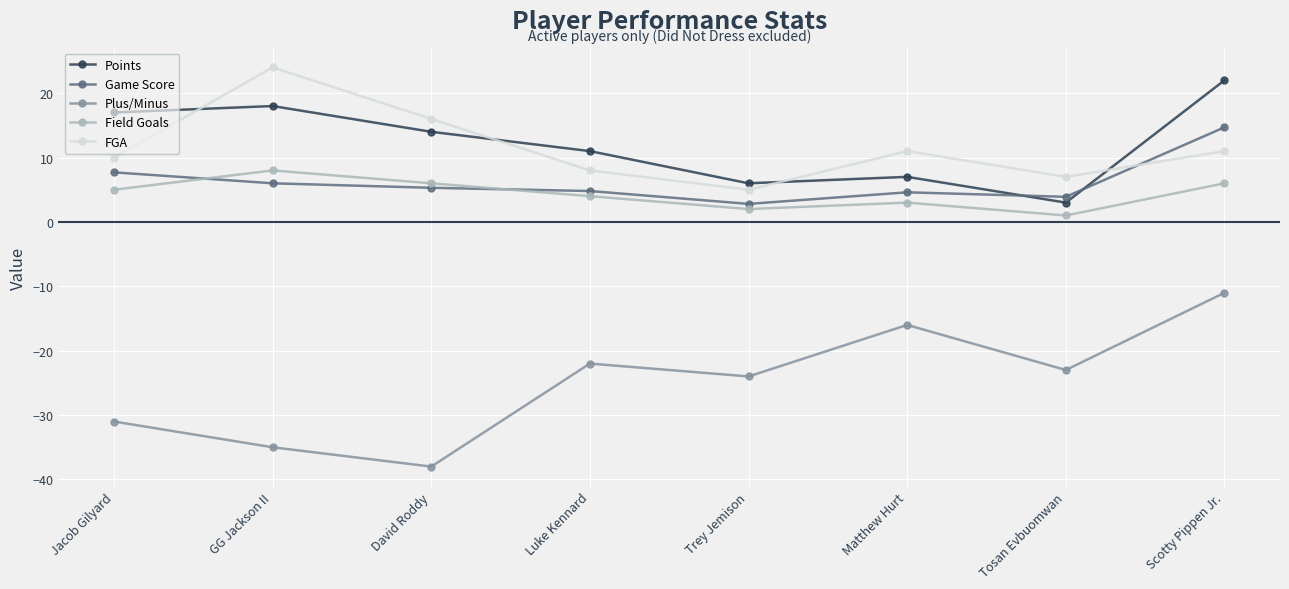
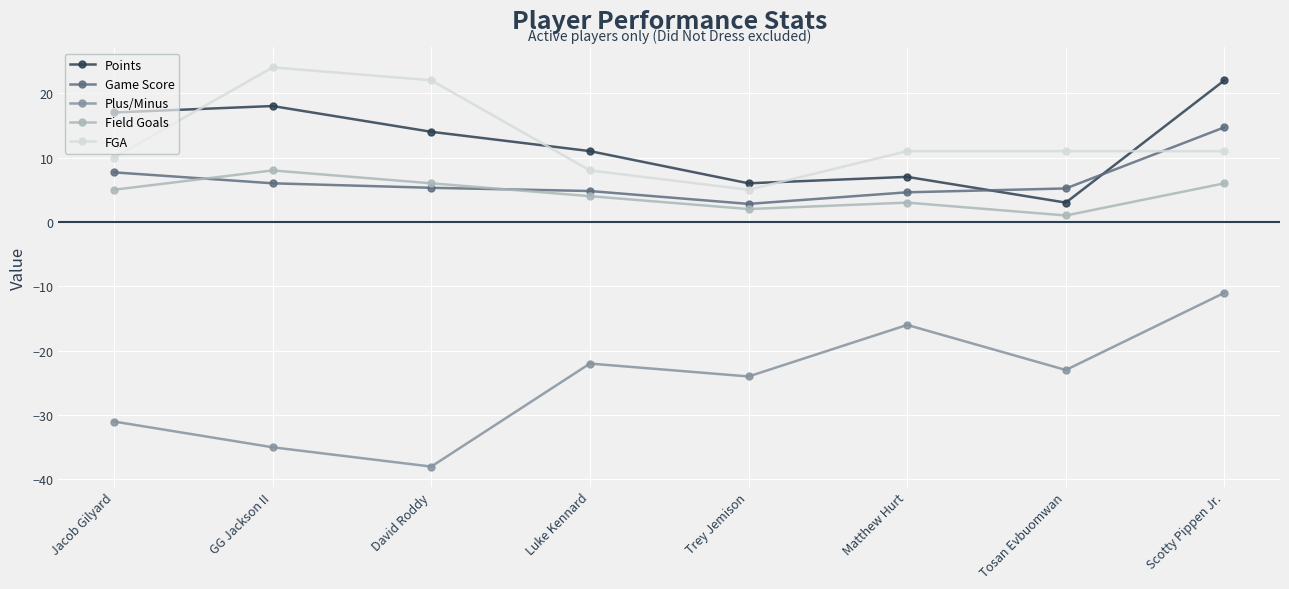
  {
    "Points": {
      "GG Jackson II": 18,
      "David Roddy": 14,
      "Luke Kennard": 11,
      "Trey Jemison": 6,
      "Matthew Hurt": 7,
      "Tosan Evbuomwan": 3,
      "Scotty Pippen Jr.": 22
    },
    "Game Score": {
      "Jacob Gilyard": 8,
      "GG Jackson II": 6,
      "David Roddy": 5,
      "Luke Kennard": 5,
      "Trey Jemison": 3,
      "Matthew Hurt": 5,
-     "Tosan Evbuomwan": 4,
+     "Tosan Evbuomwan": 5,
      "Scotty Pippen Jr.": 15
    },
    "FGA": {
      "Jacob Gilyard": 10,
      "GG Jackson II": 24,
-     "David Roddy": 16,
+     "David Roddy": 22,
      "Luke Kennard": 8,
      "Trey Jemison": 5,
      "Matthew Hurt": 11,
-     "Tosan Evbuomwan": 7,
+     "Tosan Evbuomwan": 11,
      "Scotty Pippen Jr.": 11
    }
  }
